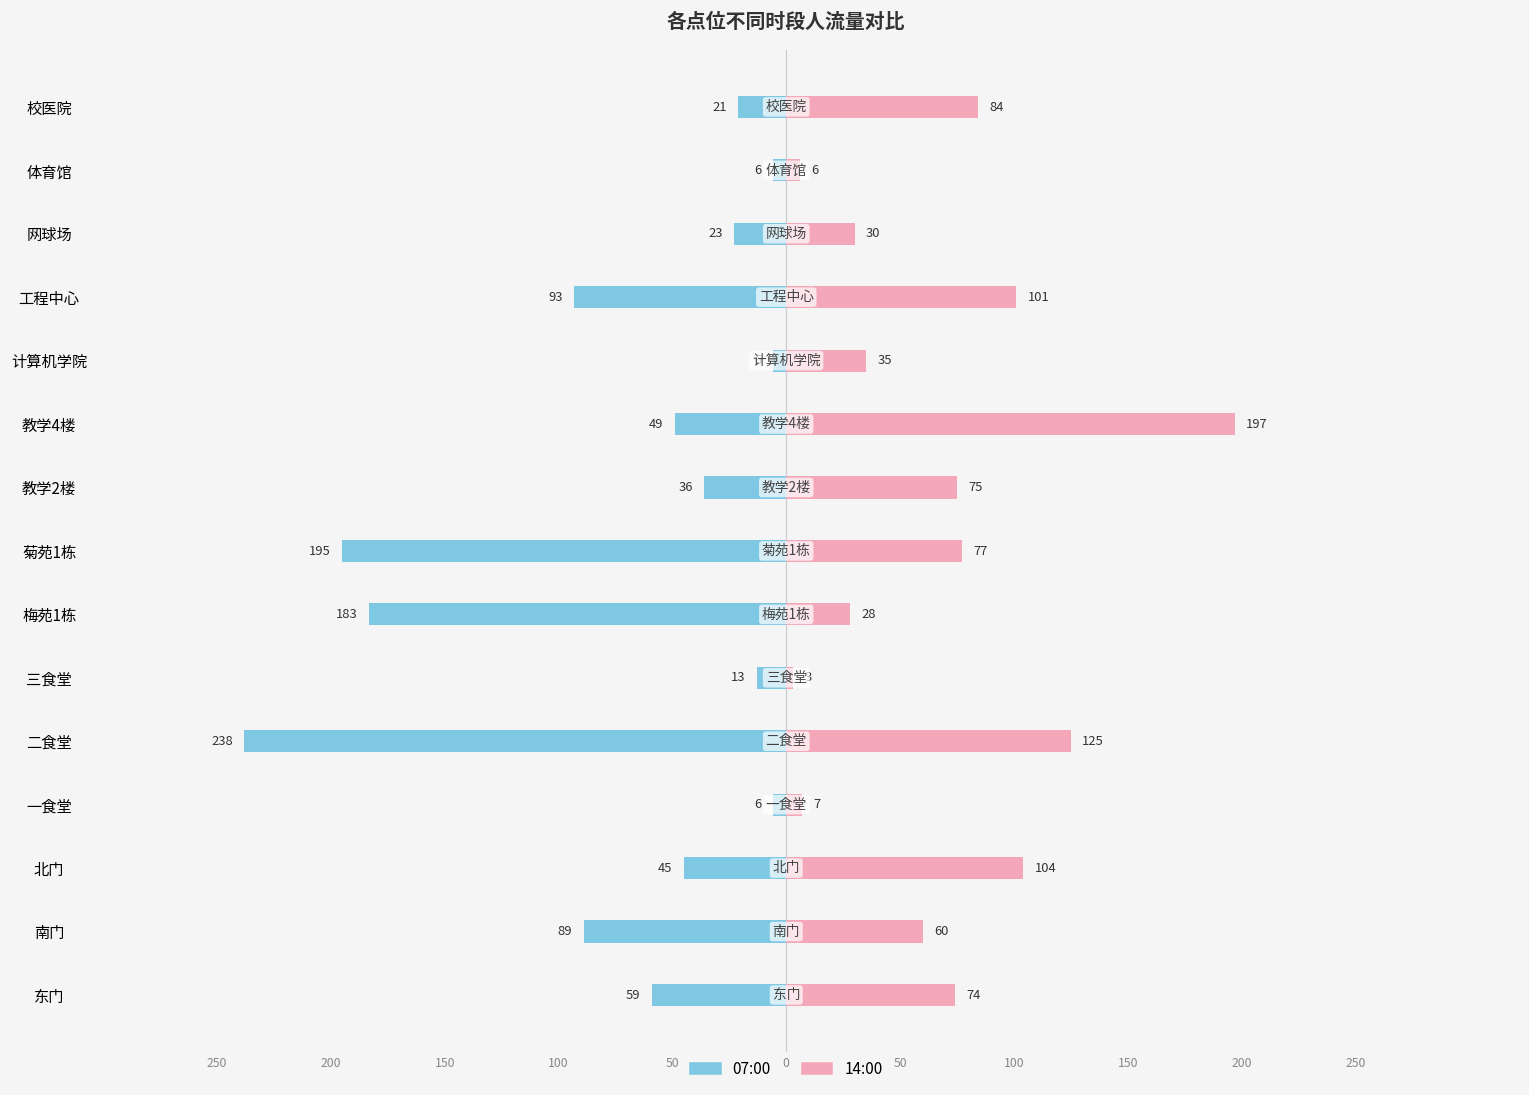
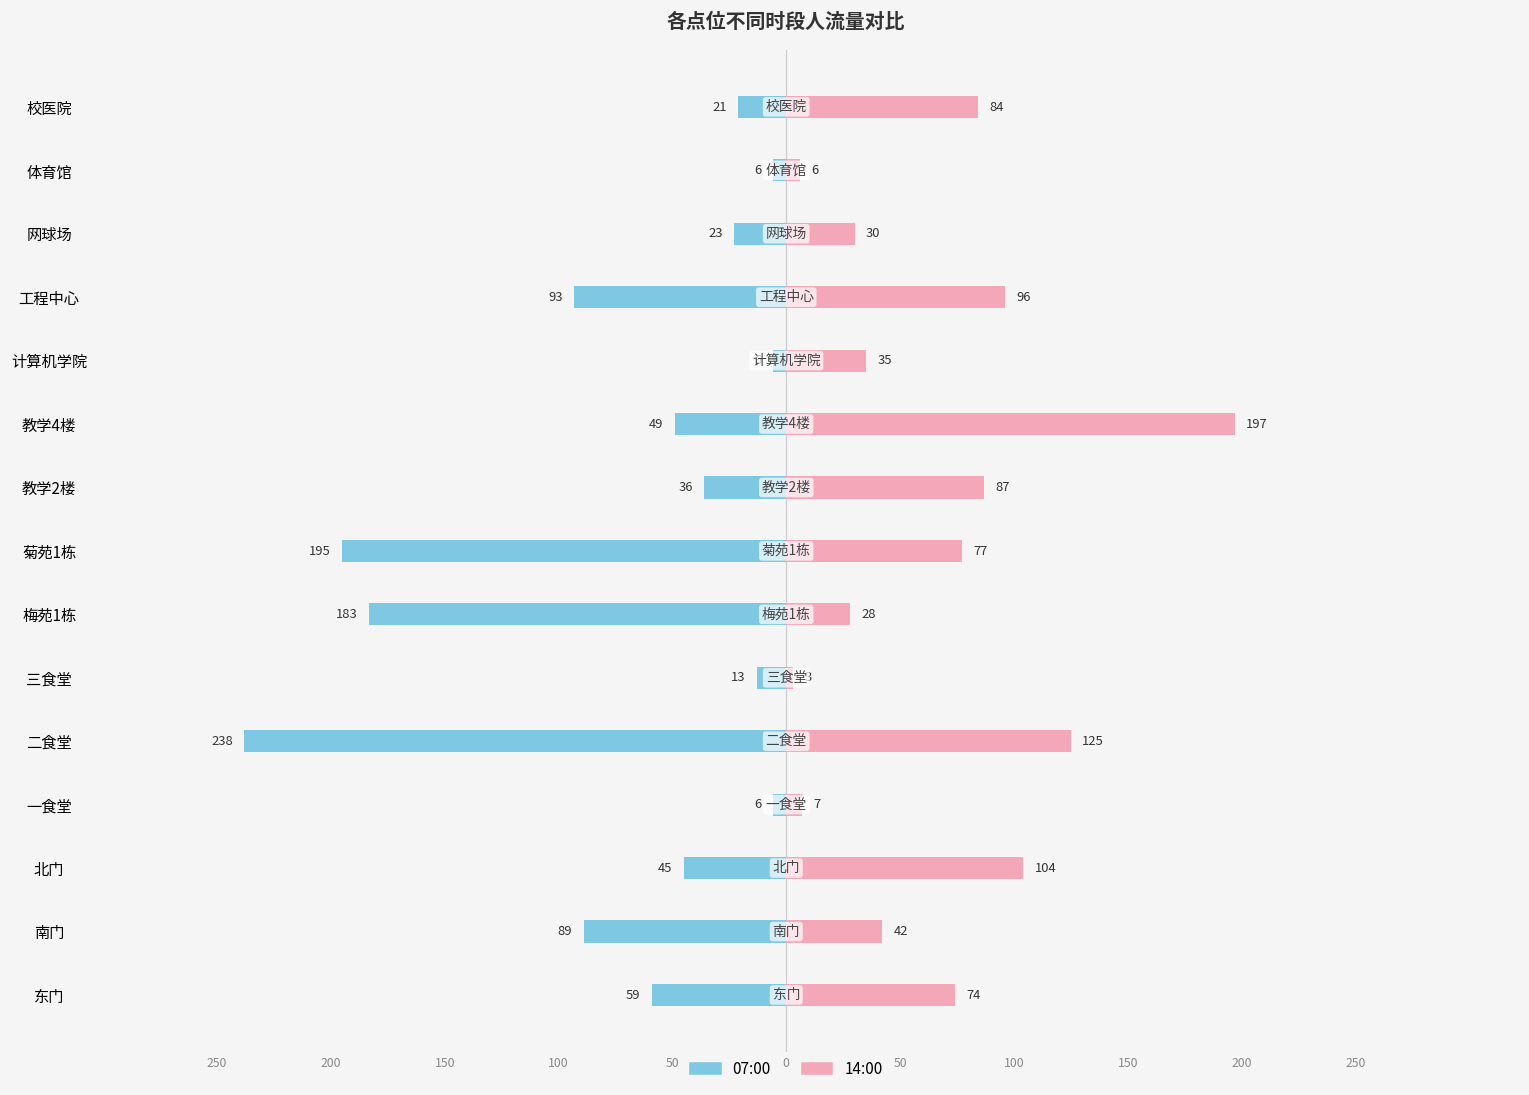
  {
    "14:00": {
      "校医院": 84,
      "网球场": 30,
-     "工程中心": 101,
+     "工程中心": 96,
      "计算机学院": 35,
      "教学4楼": 197,
-     "教学2楼": 75,
+     "教学2楼": 87,
      "菊苑1栋": 77,
      "梅苑1栋": 28,
      "二食堂": 125,
      "北门": 104,
-     "南门": 60,
+     "南门": 42,
      "东门": 74
    }
  }
